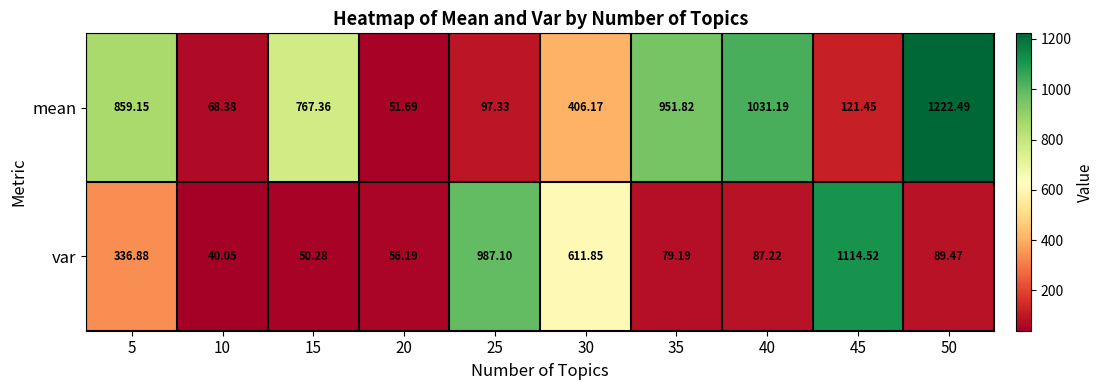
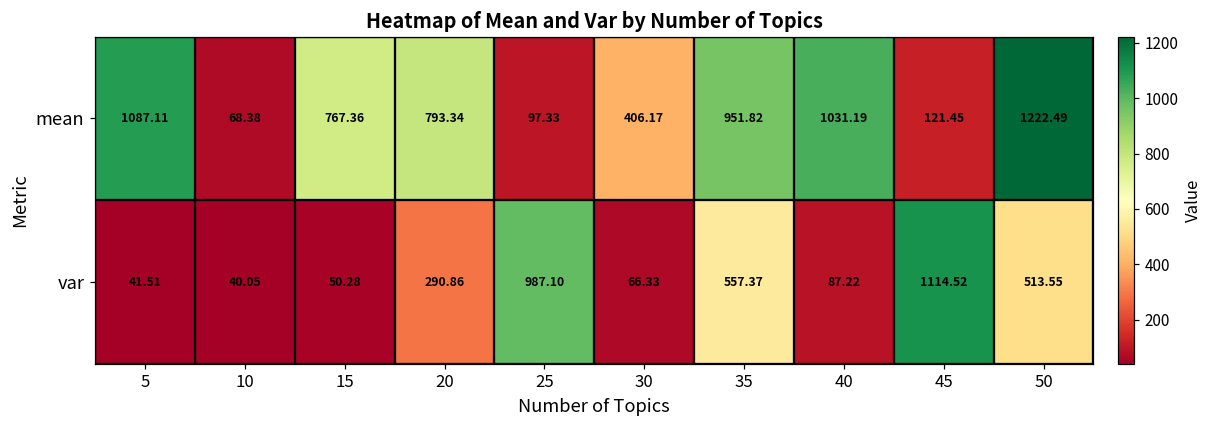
  {
    "mean": {
-     "5": 859.15,
+     "5": 1087.11,
      "10": 68.38,
      "15": 767.36,
-     "20": 51.69,
+     "20": 793.34,
      "25": 97.33,
      "30": 406.17,
      "35": 951.82,
      "40": 1031.19,
      "45": 121.45,
      "50": 1222.49
    },
    "var": {
-     "5": 336.88,
+     "5": 41.51,
      "10": 40.05,
      "15": 50.28,
-     "20": 56.19,
+     "20": 290.86,
      "25": 987.10,
-     "30": 611.85,
-     "35": 79.19,
+     "30": 66.33,
+     "35": 557.37,
      "40": 87.22,
      "45": 1114.52,
-     "50": 89.47
+     "50": 513.55
    }
  }
